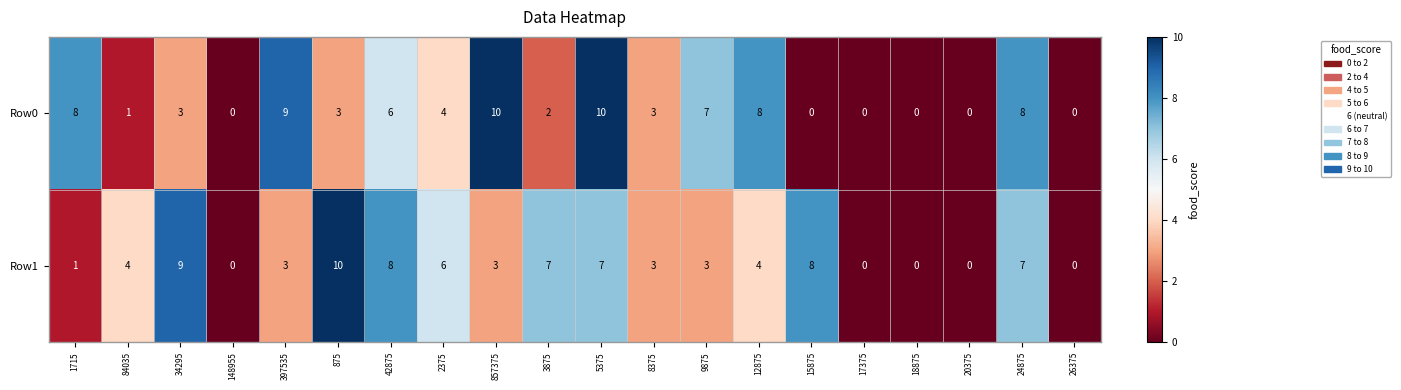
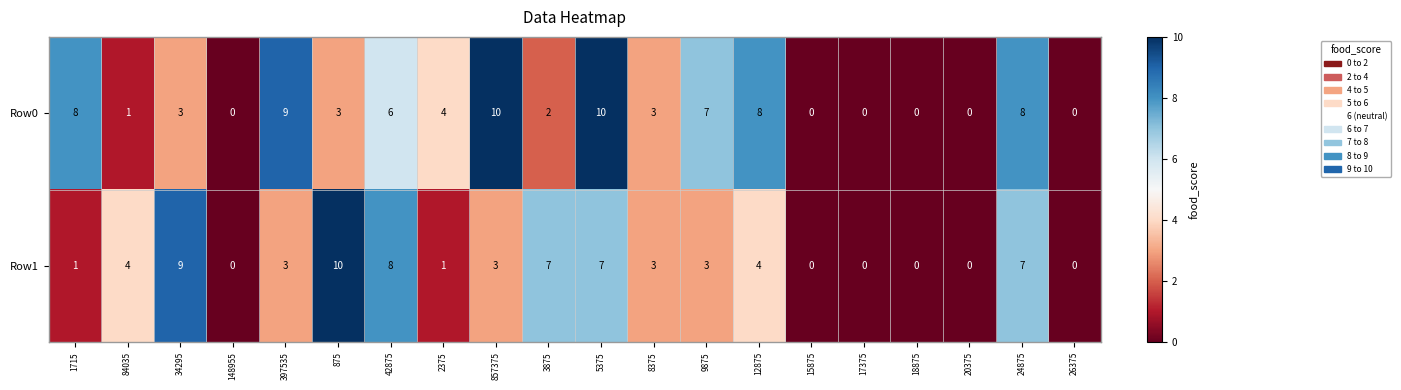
  {
    "Row0": {
      "1715": 8,
      "84035": 1,
      "34295": 3,
      "148955": 0,
      "397535": 9,
      "875": 3,
      "42875": 6,
      "2375": 4,
      "857375": 10,
      "3875": 2,
      "5375": 10,
      "8375": 3,
      "9875": 7,
      "12875": 8,
      "15875": 0,
      "17375": 0,
      "18875": 0,
      "20375": 0,
      "24875": 8,
      "26375": 0
    },
    "Row1": {
      "1715": 1,
      "84035": 4,
      "34295": 9,
      "148955": 0,
      "397535": 3,
      "875": 10,
      "42875": 8,
-     "2375": 6,
+     "2375": 1,
      "857375": 3,
      "3875": 7,
      "5375": 7,
      "8375": 3,
      "9875": 3,
      "12875": 4,
-     "15875": 8,
+     "15875": 0,
      "17375": 0,
      "18875": 0,
      "20375": 0,
      "24875": 7,
      "26375": 0
    }
  }
